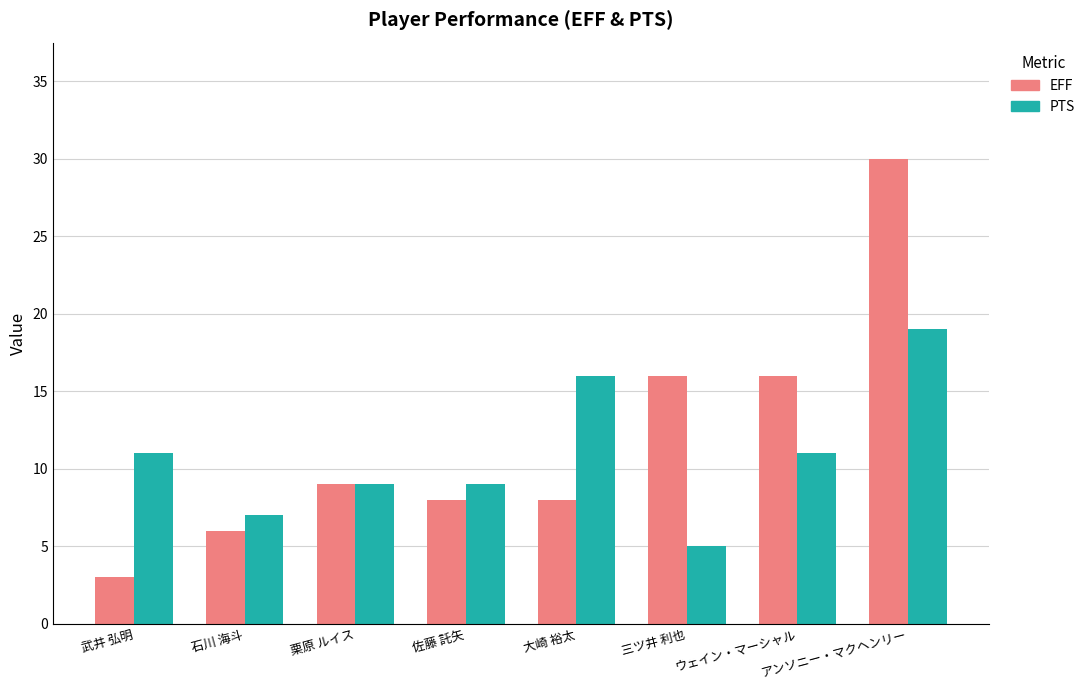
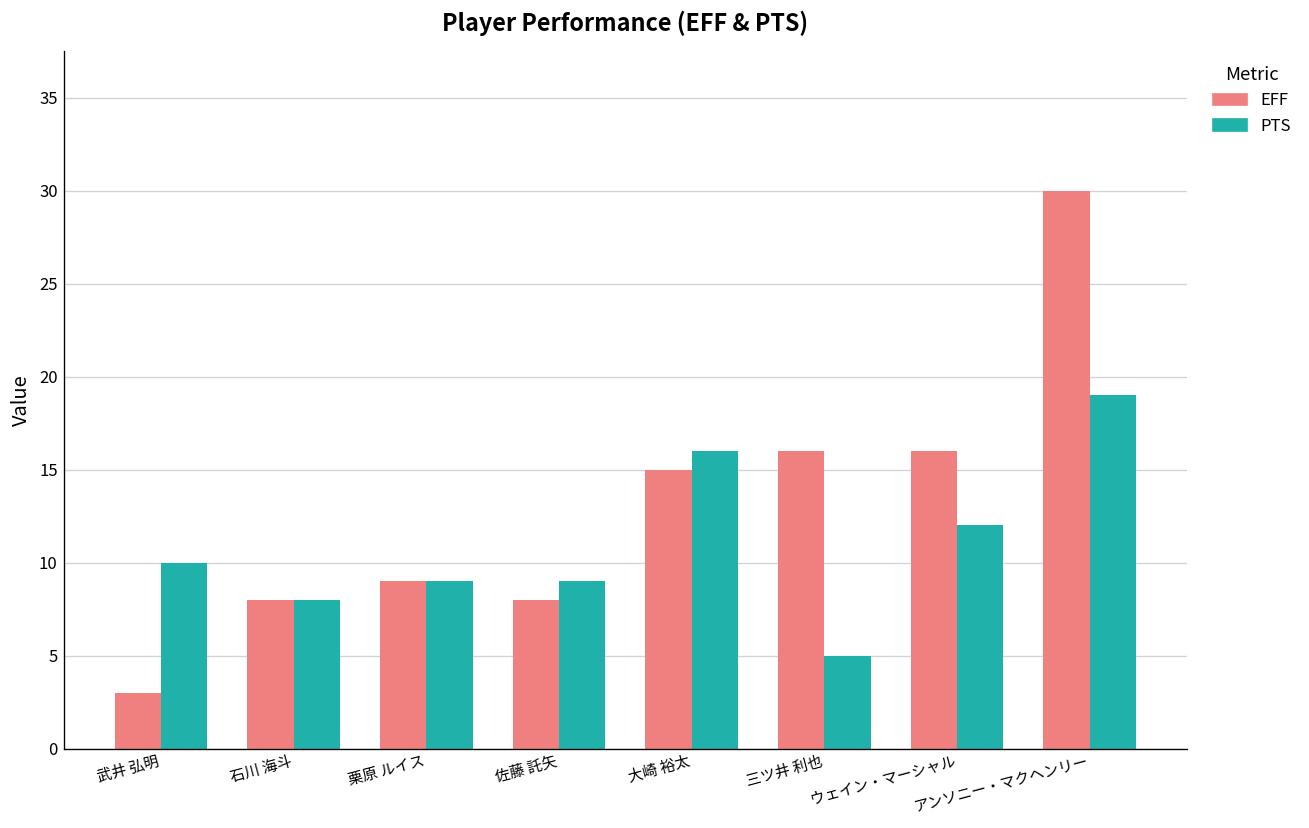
  {
    "EFF": {
      "武井 弘明": 3,
-     "石川 海斗": 6,
+     "石川 海斗": 8,
      "栗原 ルイス": 9,
      "佐藤 託矢": 8,
-     "大崎 裕太": 8,
+     "大崎 裕太": 15,
      "三ツ井 利也": 16,
      "ウェイン・マーシャル": 16,
      "アンソニー・マクヘンリー": 30
    },
    "PTS": {
-     "武井 弘明": 11,
-     "石川 海斗": 7,
+     "武井 弘明": 10,
+     "石川 海斗": 8,
      "栗原 ルイス": 9,
      "佐藤 託矢": 9,
      "大崎 裕太": 16,
      "三ツ井 利也": 5,
-     "ウェイン・マーシャル": 11,
+     "ウェイン・マーシャル": 12,
      "アンソニー・マクヘンリー": 19
    }
  }
